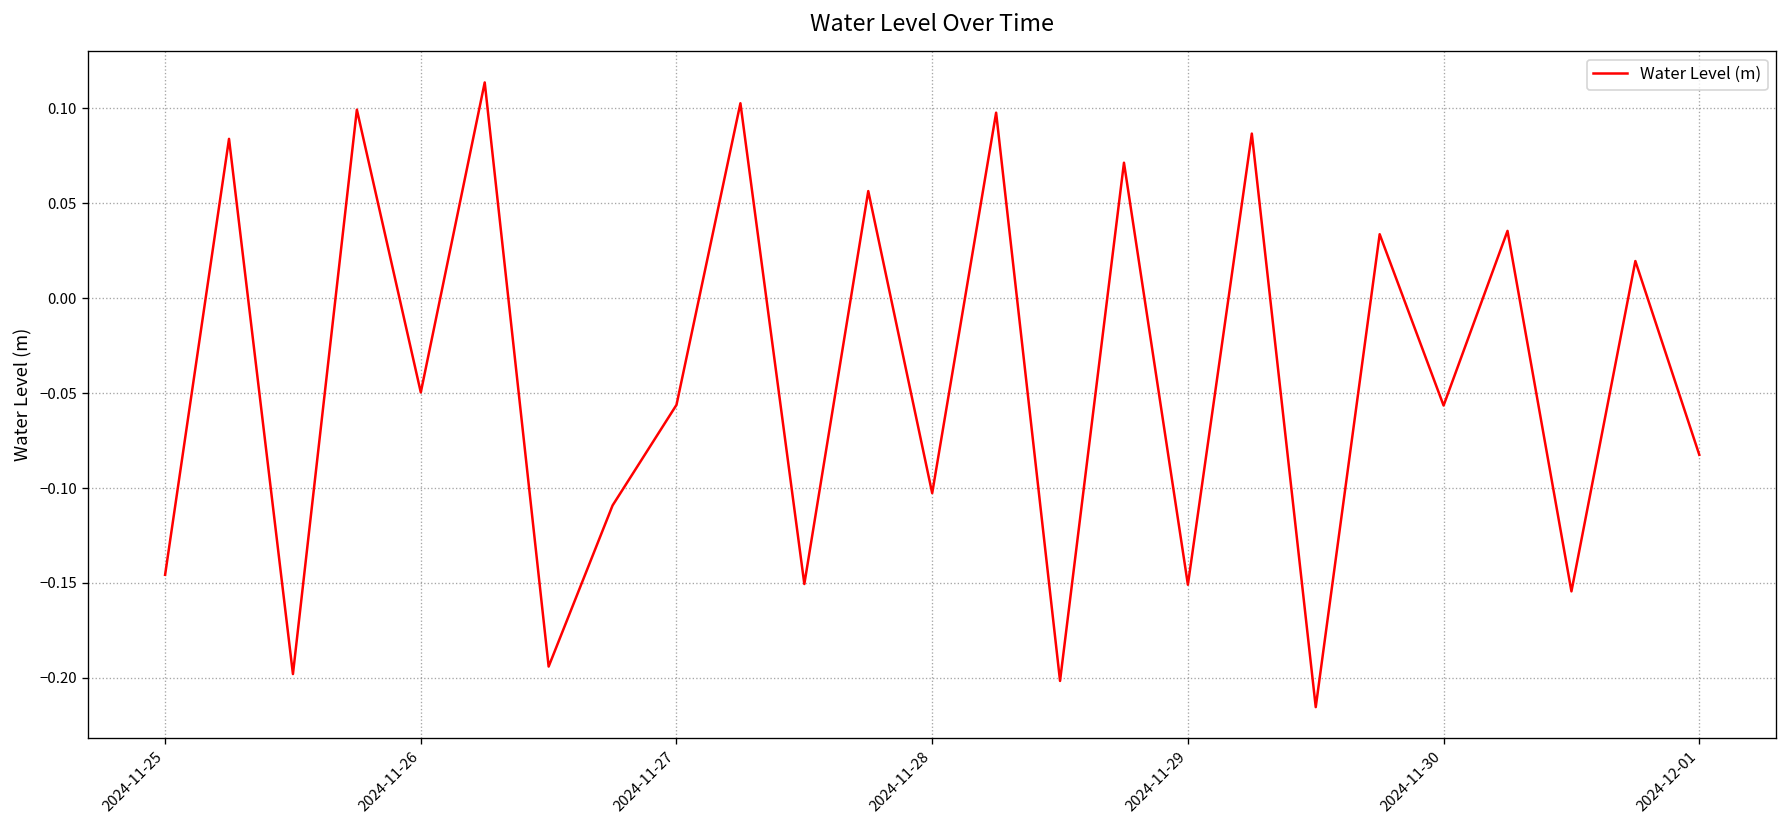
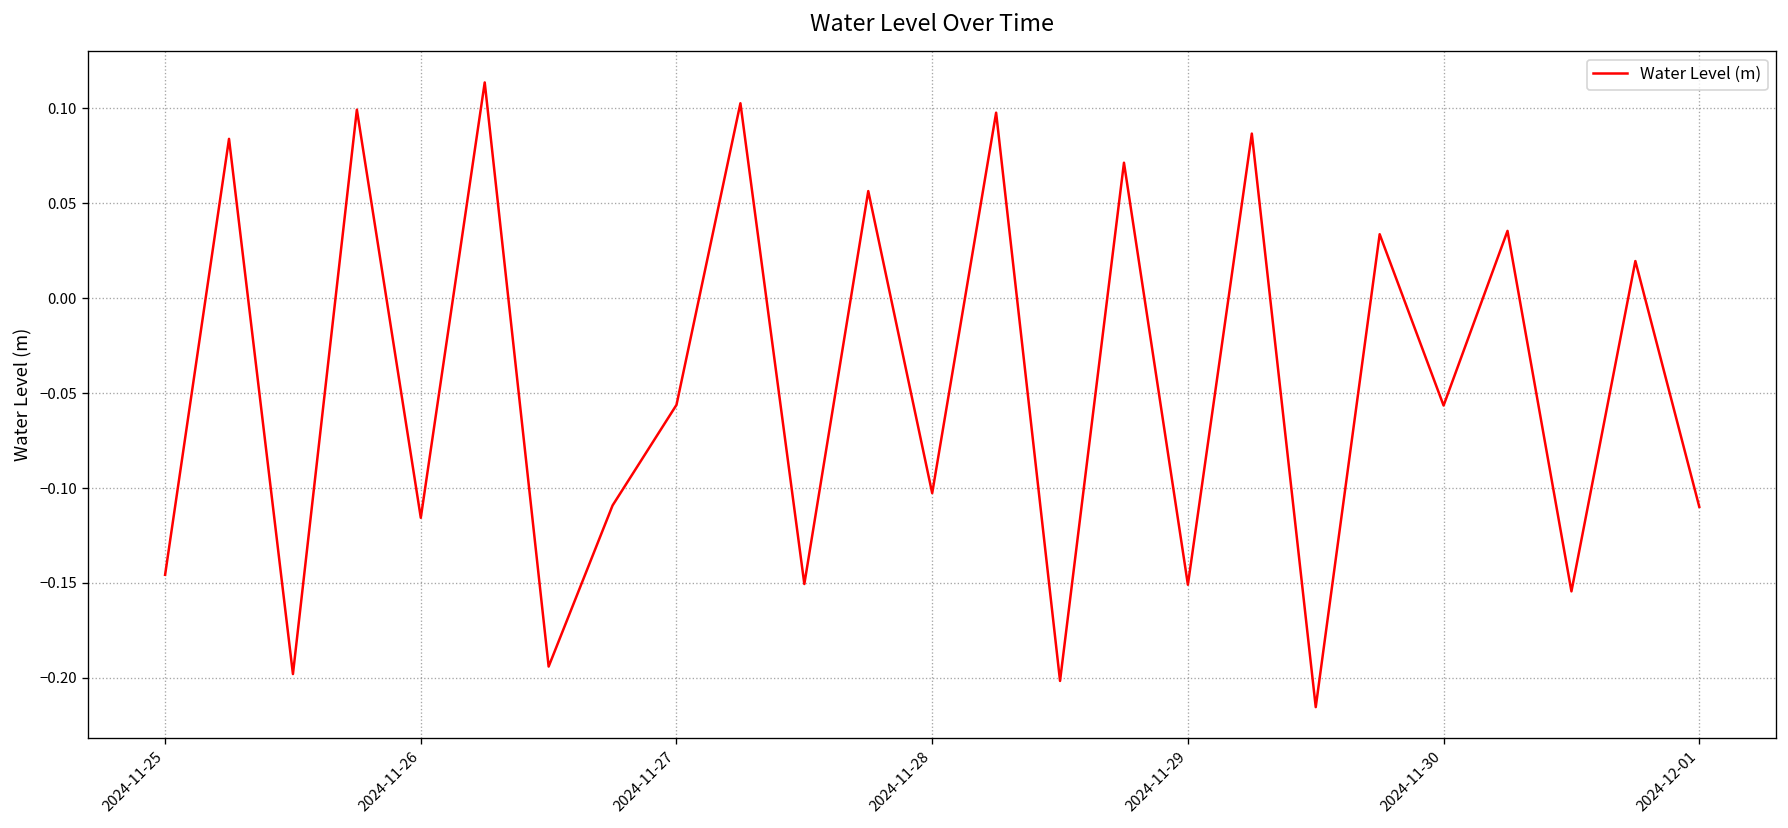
  {
    "2024-11-25": -0.146,
-   "2024-11-26": -0.050,
+   "2024-11-26": -0.116,
    "2024-11-27": -0.056,
    "2024-11-28": -0.103,
    "2024-11-29": -0.151,
    "2024-11-30": -0.057,
-   "2024-12-01": -0.082
+   "2024-12-01": -0.110
  }
